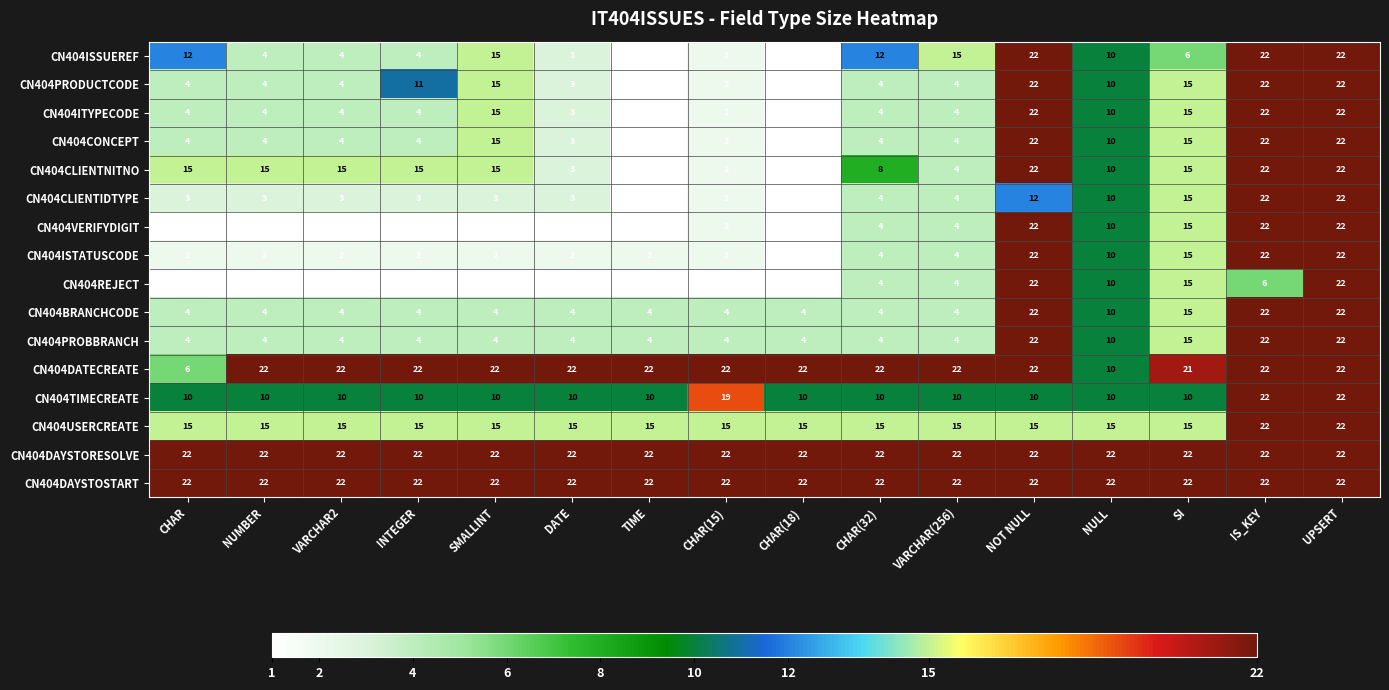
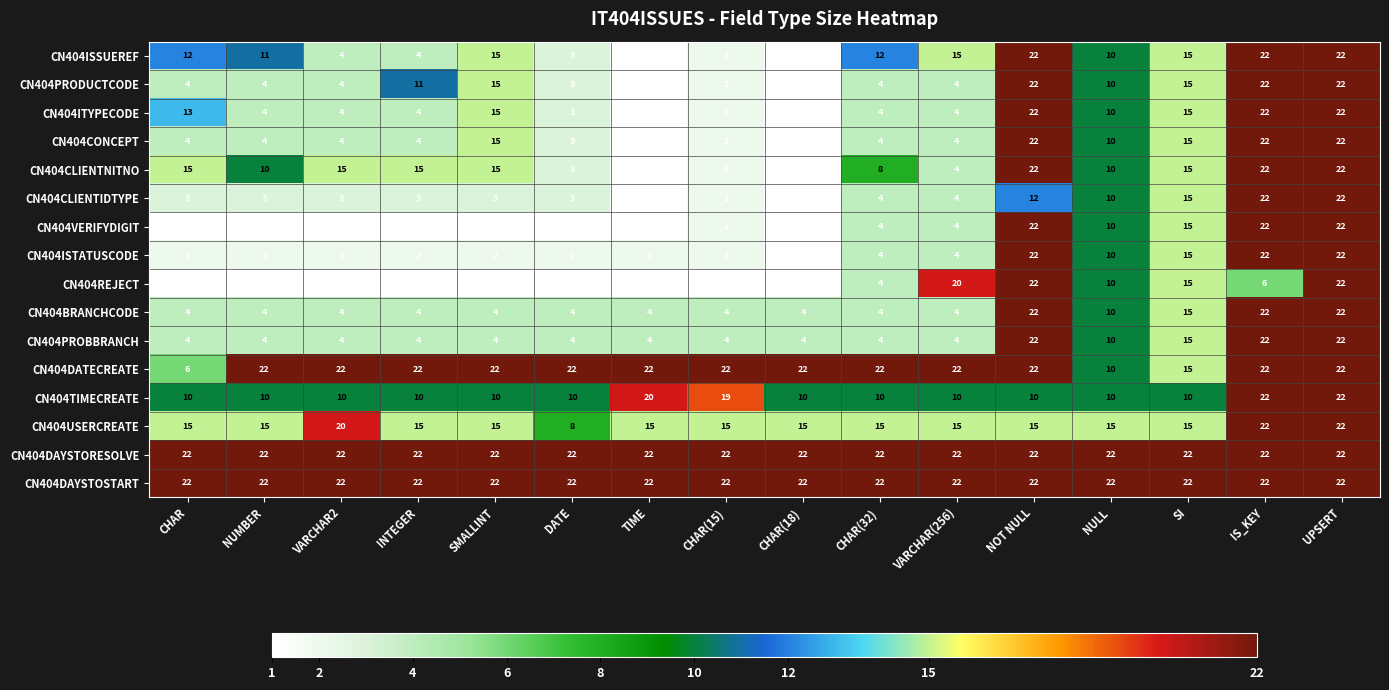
  {
    "CN404ISSUEREF": {
      "CHAR": 12,
-     "NUMBER": 4,
+     "NUMBER": 11,
      "VARCHAR2": 4,
      "INTEGER": 4,
      "SMALLINT": 15,
      "CHAR(32)": 12,
      "VARCHAR(256)": 15,
      "NOT NULL": 22,
      "NULL": 10,
-     "SI": 6,
+     "SI": 15,
      "IS_KEY": 22,
      "UPSERT": 22
    },
    "CN404PRODUCTCODE": {
      "CHAR": 4,
      "NUMBER": 4,
      "VARCHAR2": 4,
      "INTEGER": 11,
      "SMALLINT": 15,
      "CHAR(32)": 4,
      "VARCHAR(256)": 4,
      "NOT NULL": 22,
      "NULL": 10,
      "SI": 15,
      "IS_KEY": 22,
      "UPSERT": 22
    },
    "CN404ITYPECODE": {
-     "CHAR": 4,
+     "CHAR": 13,
      "NUMBER": 4,
      "VARCHAR2": 4,
      "INTEGER": 4,
      "SMALLINT": 15,
      "CHAR(32)": 4,
      "VARCHAR(256)": 4,
      "NOT NULL": 22,
      "NULL": 10,
      "SI": 15,
      "IS_KEY": 22,
      "UPSERT": 22
    },
    "CN404CONCEPT": {
      "CHAR": 4,
      "NUMBER": 4,
      "VARCHAR2": 4,
      "INTEGER": 4,
      "SMALLINT": 15,
      "CHAR(32)": 4,
      "VARCHAR(256)": 4,
      "NOT NULL": 22,
      "NULL": 10,
      "SI": 15,
      "IS_KEY": 22,
      "UPSERT": 22
    },
    "CN404CLIENTNITNO": {
      "CHAR": 15,
-     "NUMBER": 15,
+     "NUMBER": 10,
      "VARCHAR2": 15,
      "INTEGER": 15,
      "SMALLINT": 15,
      "CHAR(32)": 8,
      "VARCHAR(256)": 4,
      "NOT NULL": 22,
      "NULL": 10,
      "SI": 15,
      "IS_KEY": 22,
      "UPSERT": 22
    },
    "CN404CLIENTIDTYPE": {
      "CHAR(32)": 4,
      "VARCHAR(256)": 4,
      "NOT NULL": 12,
      "NULL": 10,
      "SI": 15,
      "IS_KEY": 22,
      "UPSERT": 22
    },
    "CN404VERIFYDIGIT": {
      "CHAR(32)": 4,
      "VARCHAR(256)": 4,
      "NOT NULL": 22,
      "NULL": 10,
      "SI": 15,
      "IS_KEY": 22,
      "UPSERT": 22
    },
    "CN404ISTATUSCODE": {
      "CHAR(32)": 4,
      "VARCHAR(256)": 4,
      "NOT NULL": 22,
      "NULL": 10,
      "SI": 15,
      "IS_KEY": 22,
      "UPSERT": 22
    },
    "CN404REJECT": {
      "CHAR(32)": 4,
-     "VARCHAR(256)": 4,
+     "VARCHAR(256)": 20,
      "NOT NULL": 22,
      "NULL": 10,
      "SI": 15,
      "IS_KEY": 6,
      "UPSERT": 22
    },
    "CN404BRANCHCODE": {
      "CHAR": 4,
      "NUMBER": 4,
      "VARCHAR2": 4,
      "INTEGER": 4,
      "SMALLINT": 4,
      "DATE": 4,
      "TIME": 4,
      "CHAR(15)": 4,
      "CHAR(18)": 4,
      "CHAR(32)": 4,
      "VARCHAR(256)": 4,
      "NOT NULL": 22,
      "NULL": 10,
      "SI": 15,
      "IS_KEY": 22,
      "UPSERT": 22
    },
    "CN404PROBBRANCH": {
      "CHAR": 4,
      "NUMBER": 4,
      "VARCHAR2": 4,
      "INTEGER": 4,
      "SMALLINT": 4,
      "DATE": 4,
      "TIME": 4,
      "CHAR(15)": 4,
      "CHAR(18)": 4,
      "CHAR(32)": 4,
      "VARCHAR(256)": 4,
      "NOT NULL": 22,
      "NULL": 10,
      "SI": 15,
      "IS_KEY": 22,
      "UPSERT": 22
    },
    "CN404DATECREATE": {
      "CHAR": 6,
      "NUMBER": 22,
      "VARCHAR2": 22,
      "INTEGER": 22,
      "SMALLINT": 22,
      "DATE": 22,
      "TIME": 22,
      "CHAR(15)": 22,
      "CHAR(18)": 22,
      "CHAR(32)": 22,
      "VARCHAR(256)": 22,
      "NOT NULL": 22,
      "NULL": 10,
-     "SI": 21,
+     "SI": 15,
      "IS_KEY": 22,
      "UPSERT": 22
    },
    "CN404TIMECREATE": {
      "CHAR": 10,
      "NUMBER": 10,
      "VARCHAR2": 10,
      "INTEGER": 10,
      "SMALLINT": 10,
      "DATE": 10,
-     "TIME": 10,
+     "TIME": 20,
      "CHAR(15)": 19,
      "CHAR(18)": 10,
      "CHAR(32)": 10,
      "VARCHAR(256)": 10,
      "NOT NULL": 10,
      "NULL": 10,
      "SI": 10,
      "IS_KEY": 22,
      "UPSERT": 22
    },
    "CN404USERCREATE": {
      "CHAR": 15,
      "NUMBER": 15,
-     "VARCHAR2": 15,
+     "VARCHAR2": 20,
      "INTEGER": 15,
      "SMALLINT": 15,
-     "DATE": 15,
+     "DATE": 8,
      "TIME": 15,
      "CHAR(15)": 15,
      "CHAR(18)": 15,
      "CHAR(32)": 15,
      "VARCHAR(256)": 15,
      "NOT NULL": 15,
      "NULL": 15,
      "SI": 15,
      "IS_KEY": 22,
      "UPSERT": 22
    },
    "CN404DAYSTORESOLVE": {
      "CHAR": 22,
      "NUMBER": 22,
      "VARCHAR2": 22,
      "INTEGER": 22,
      "SMALLINT": 22,
      "DATE": 22,
      "TIME": 22,
      "CHAR(15)": 22,
      "CHAR(18)": 22,
      "CHAR(32)": 22,
      "VARCHAR(256)": 22,
      "NOT NULL": 22,
      "NULL": 22,
      "SI": 22,
      "IS_KEY": 22,
      "UPSERT": 22
    },
    "CN404DAYSTOSTART": {
      "CHAR": 22,
      "NUMBER": 22,
      "VARCHAR2": 22,
      "INTEGER": 22,
      "SMALLINT": 22,
      "DATE": 22,
      "TIME": 22,
      "CHAR(15)": 22,
      "CHAR(18)": 22,
      "CHAR(32)": 22,
      "VARCHAR(256)": 22,
      "NOT NULL": 22,
      "NULL": 22,
      "SI": 22,
      "IS_KEY": 22,
      "UPSERT": 22
    }
  }
